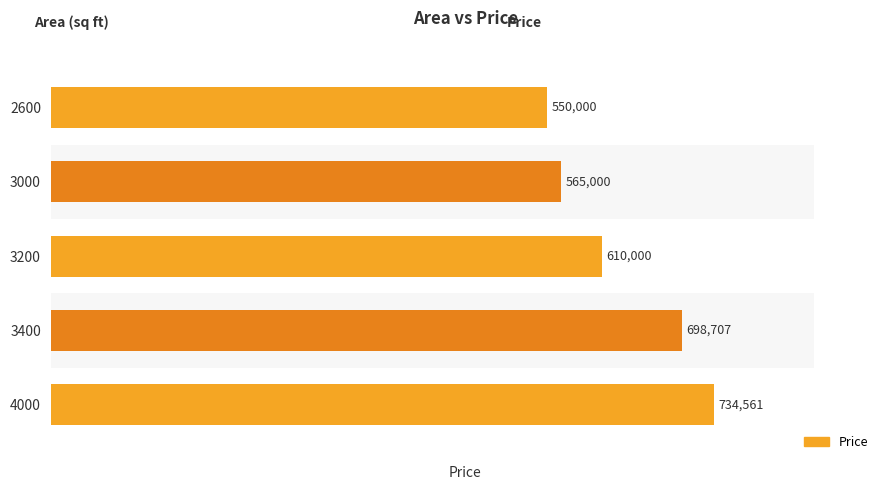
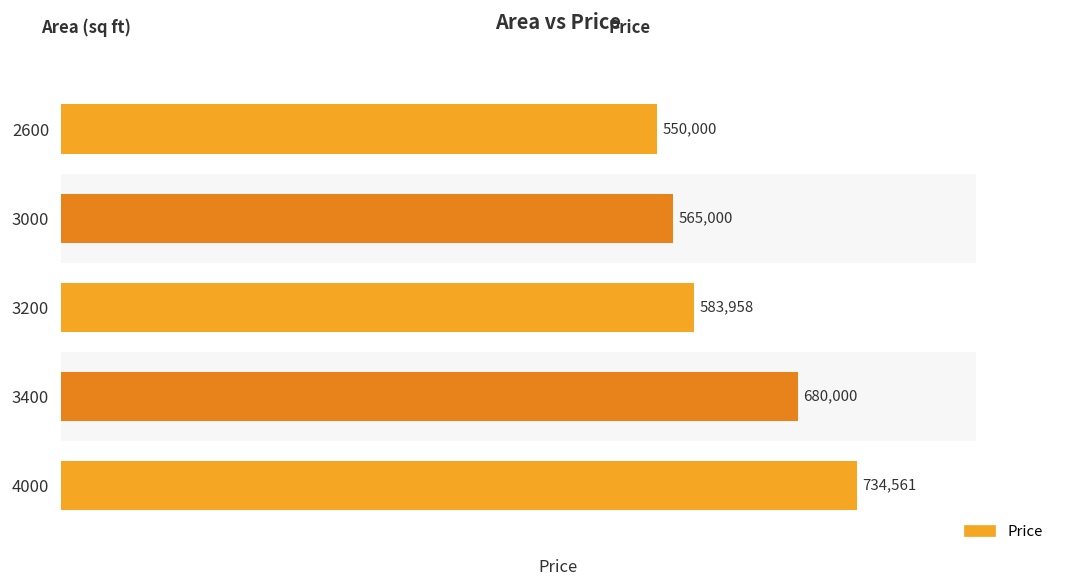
  {
    "Price": {
-     "3200": "610,000",
-     "3400": "698,707"
+     "3200": "583,958",
+     "3400": "680,000"
    }
  }
